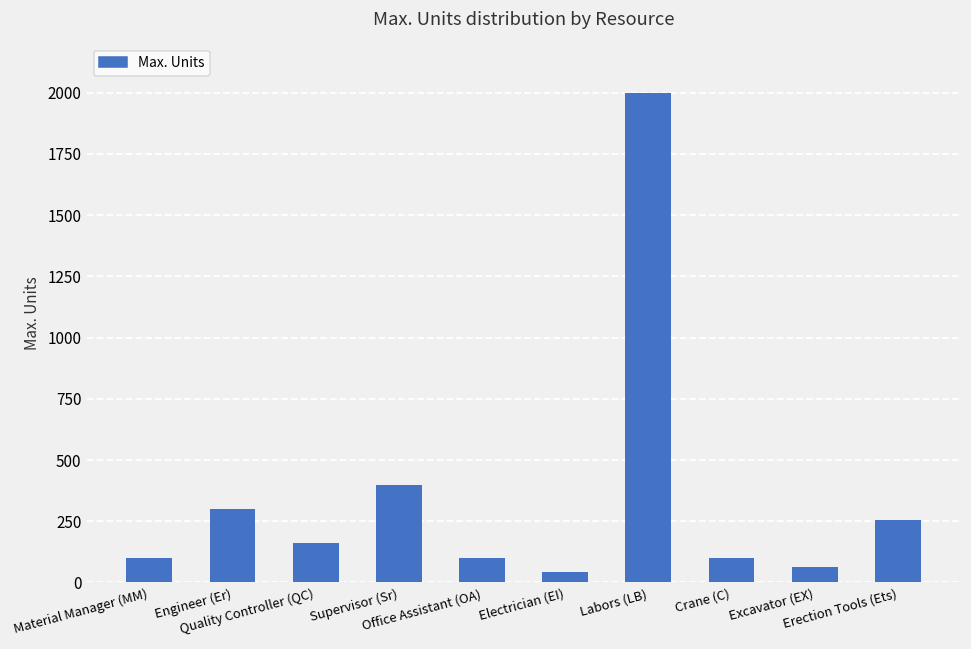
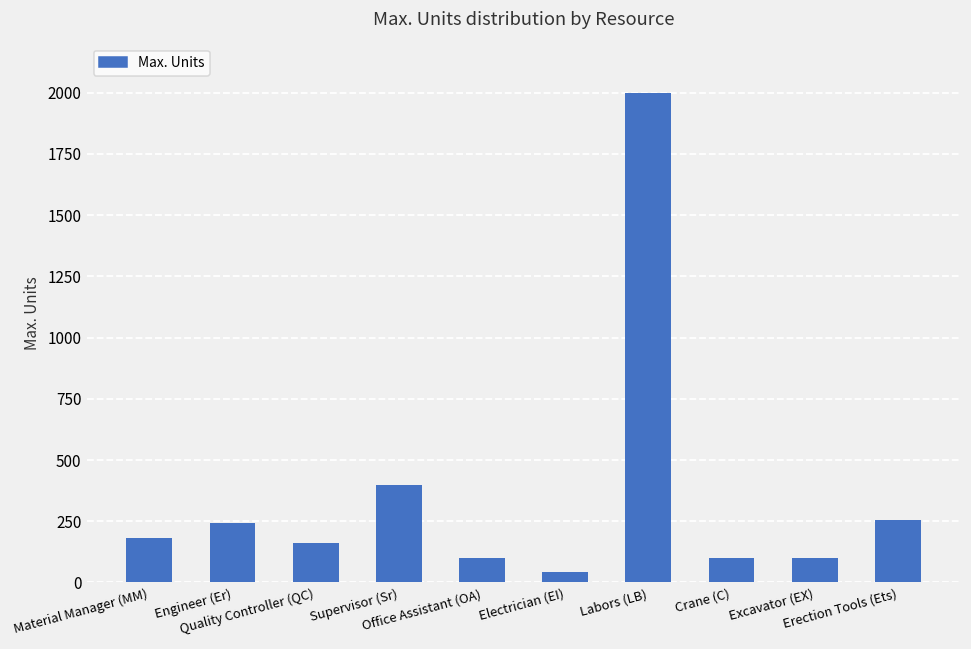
  {
-   "Material Manager (MM)": 100,
-   "Engineer (Er)": 300,
+   "Material Manager (MM)": 180,
+   "Engineer (Er)": 240,
    "Quality Controller (QC)": 160,
    "Supervisor (Sr)": 400,
    "Office Assistant (OA)": 100,
    "Electrician (EI)": 40,
    "Labors (LB)": 2000,
    "Crane (C)": 100,
-   "Excavator (EX)": 60,
+   "Excavator (EX)": 100,
    "Erection Tools (Ets)": 260
  }
